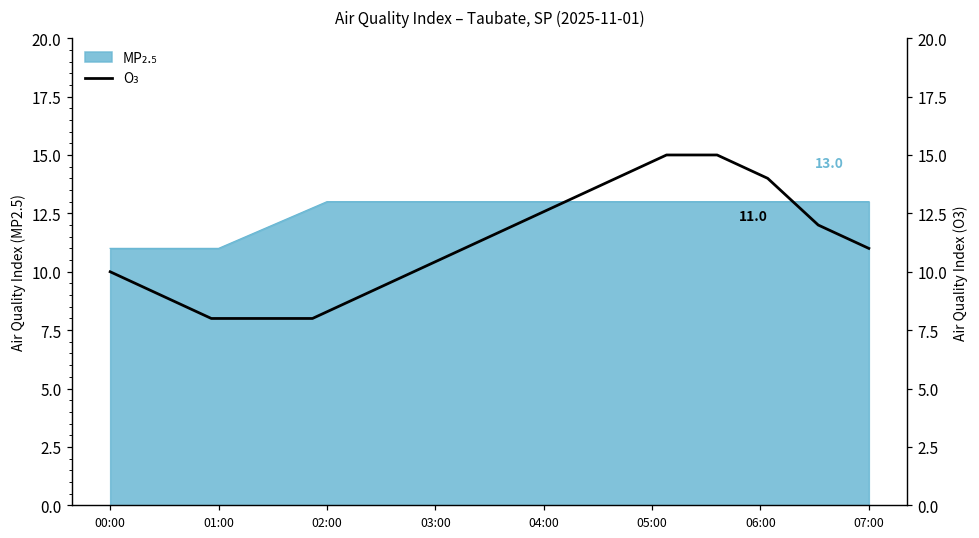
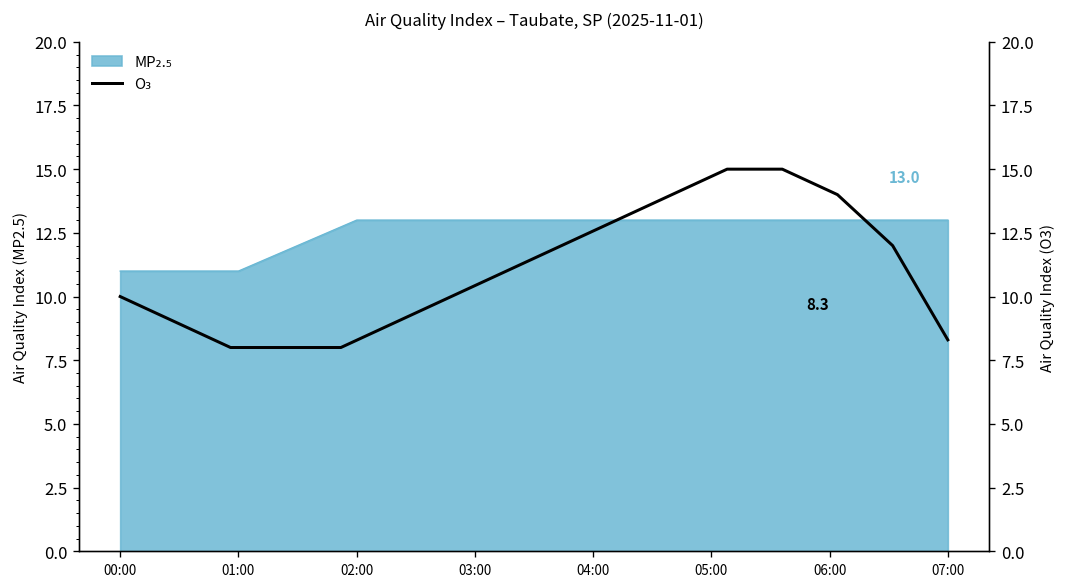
  {
    "MP₂.₅": {
      "00:00": 11.0,
      "01:00": 11.0,
      "02:00": 13.0,
      "03:00": 13.0,
      "04:00": 13.0,
      "05:00": 13.0,
      "07:00": 13.0
    },
    "O₃": {
-     "07:00": 11.0
+     "07:00": 8.3
    }
  }
